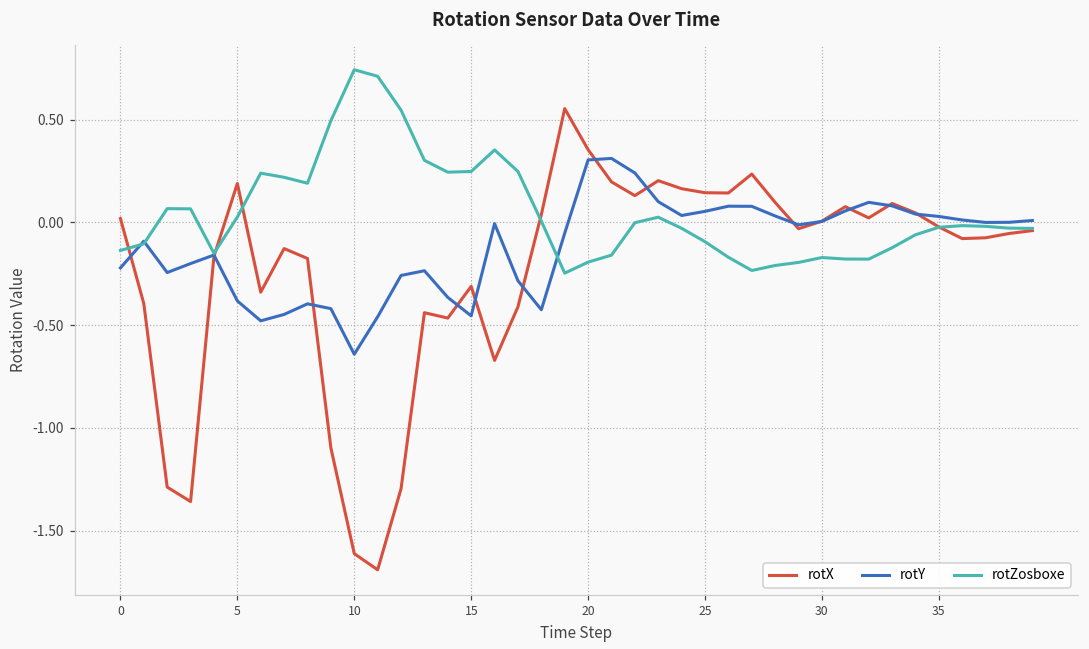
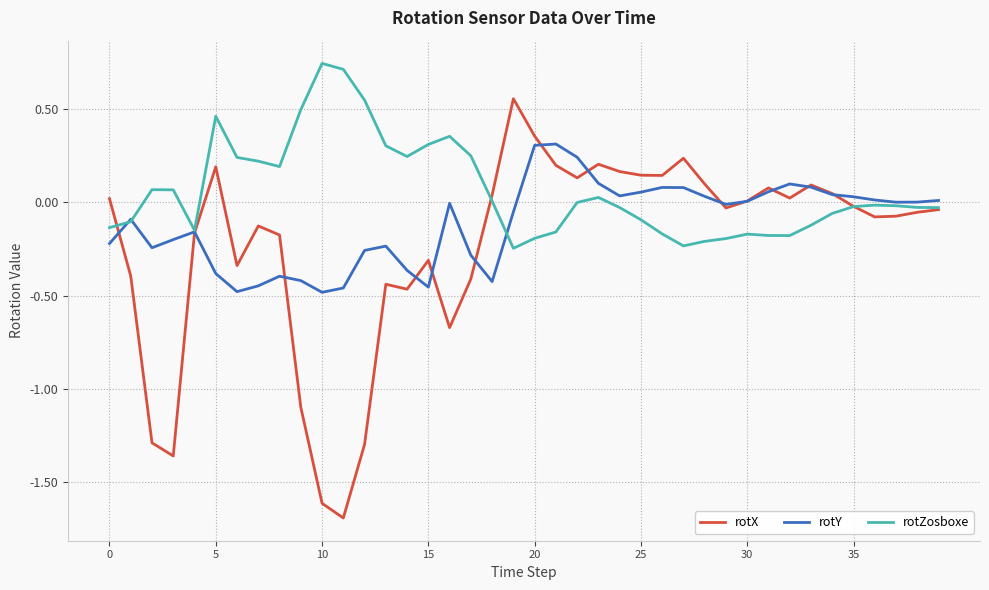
  {
    "rotX": {
      "0": 0.02,
      "5": 0.19,
      "10": -1.61,
      "15": -0.31,
      "20": 0.35,
      "25": 0.14
    },
    "rotY": {
      "0": -0.22,
      "5": -0.38,
-     "10": -0.64,
+     "10": -0.48,
      "15": -0.45,
      "20": 0.30,
      "25": 0.05,
      "35": 0.03
    },
    "rotZosboxe": {
      "0": -0.14,
-     "5": 0.03,
+     "5": 0.46,
      "10": 0.74,
-     "15": 0.25,
+     "15": 0.31,
      "20": -0.19,
      "25": -0.09,
      "30": -0.17
    }
  }
